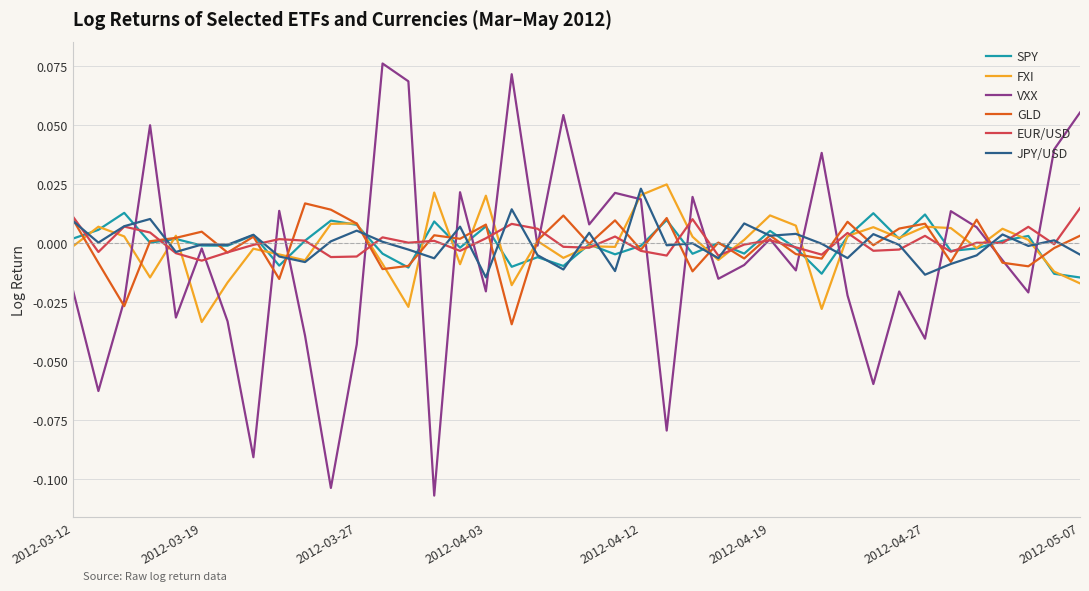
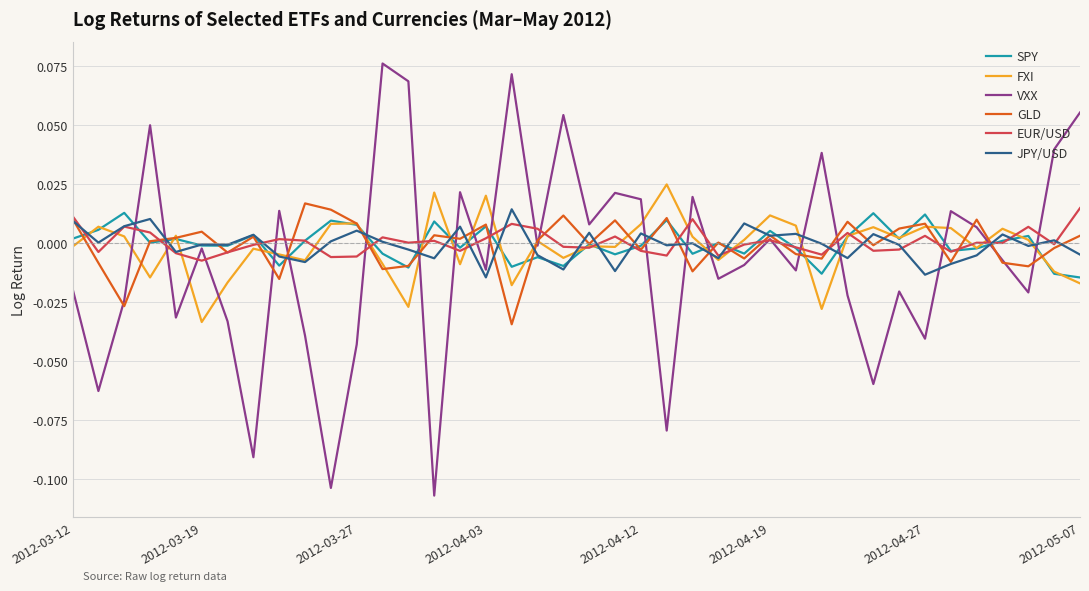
  {
    "SPY": {
      "2012-03-12": 0.002,
      "2012-04-12": -0.001,
      "2012-04-19": 0.005,
      "2012-04-27": 0.012,
      "2012-05-07": -0.015
    },
    "FXI": {
      "2012-03-12": -0.002,
      "2012-03-19": -0.034,
      "2012-04-03": 0.020,
-     "2012-04-12": 0.020,
+     "2012-04-12": 0.008,
      "2012-04-19": 0.012,
      "2012-04-27": 0.007,
      "2012-05-07": -0.017
    },
    "VXX": {
      "2012-03-12": -0.019,
      "2012-03-19": -0.002,
      "2012-03-27": -0.043,
-     "2012-04-03": -0.021,
+     "2012-04-03": -0.011,
      "2012-04-12": 0.019,
      "2012-04-27": -0.041,
      "2012-05-07": 0.055
    },
    "JPY/USD": {
      "2012-03-27": 0.005,
      "2012-04-03": -0.015,
-     "2012-04-12": 0.023,
+     "2012-04-12": 0.004,
      "2012-04-27": -0.013,
      "2012-05-07": -0.005
    }
  }
